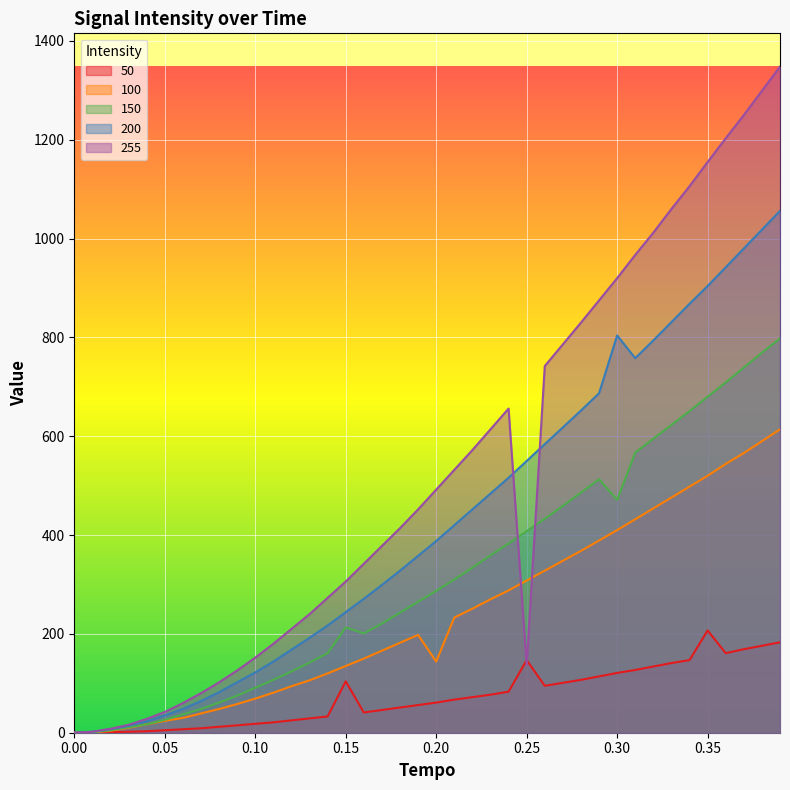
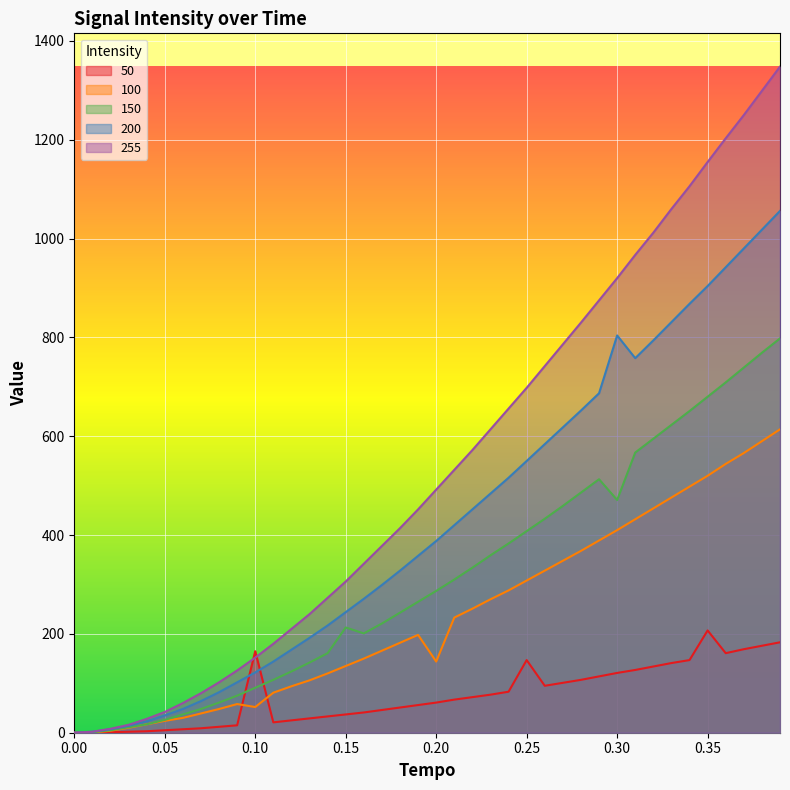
  {
    "50": {
      "0.05": 10,
-     "0.10": 20,
-     "0.15": 100,
+     "0.10": 170,
+     "0.15": 40,
      "0.20": 60,
      "0.25": 150,
      "0.30": 120,
      "0.35": 210
    },
    "100": {
-     "0.10": 70,
+     "0.10": 50,
      "0.15": 140,
      "0.20": 140,
      "0.25": 310,
      "0.30": 410,
      "0.35": 520
    },
    "150": {
      "0.10": 90,
      "0.15": 210,
      "0.20": 290,
      "0.25": 410,
      "0.30": 470,
      "0.35": 680
    },
    "200": {
      "0.05": 40,
      "0.10": 120,
      "0.15": 240,
      "0.20": 390,
      "0.25": 550,
      "0.30": 800,
      "0.35": 900
    },
    "255": {
      "0.05": 40,
      "0.10": 150,
      "0.15": 310,
      "0.20": 490,
-     "0.25": 140,
+     "0.25": 700,
      "0.30": 920,
      "0.35": 1160
    }
  }
